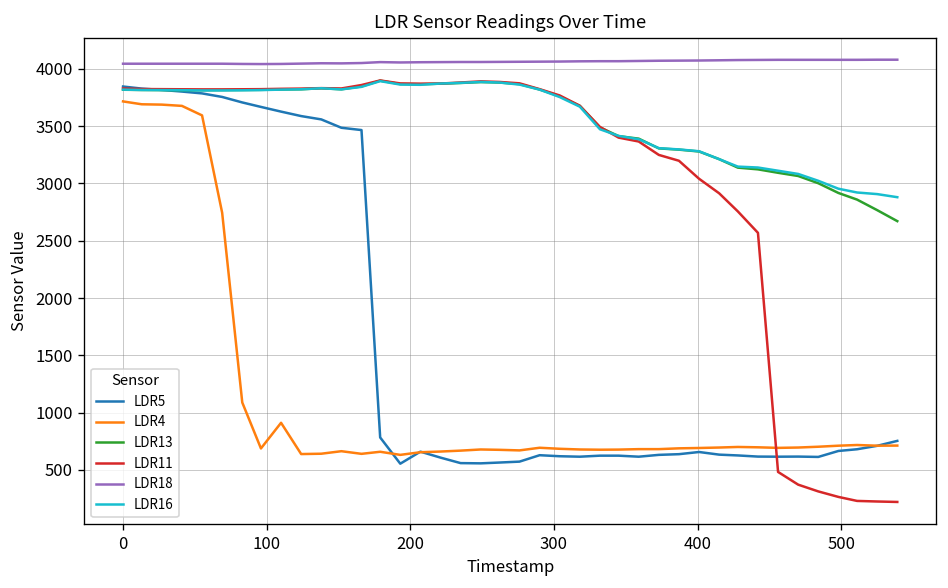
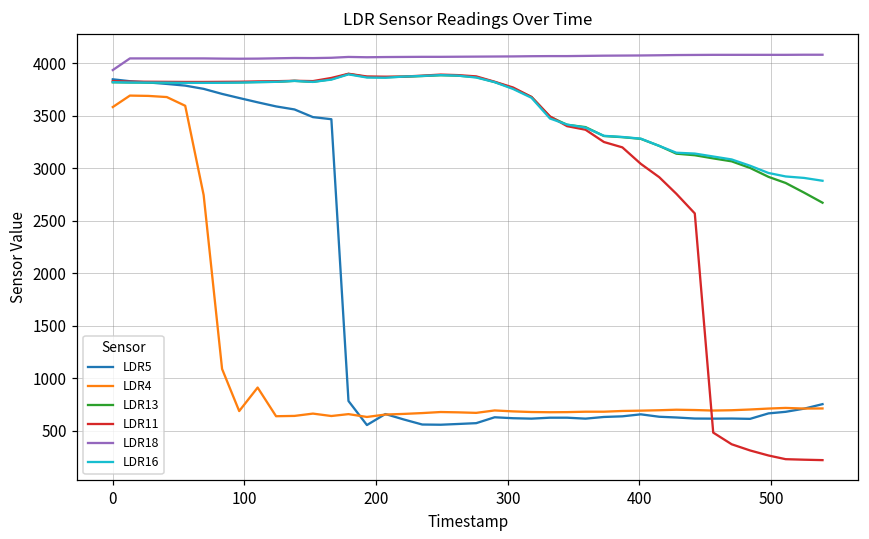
  {
    "LDR4": {
-     "0": 3700
+     "0": 3600
    },
    "LDR18": {
-     "0": 4000
+     "0": 3900
    }
  }
